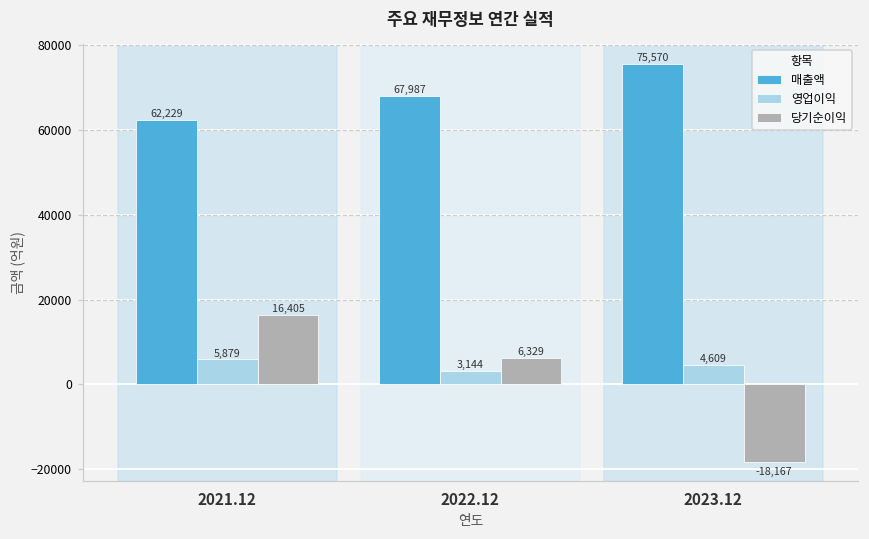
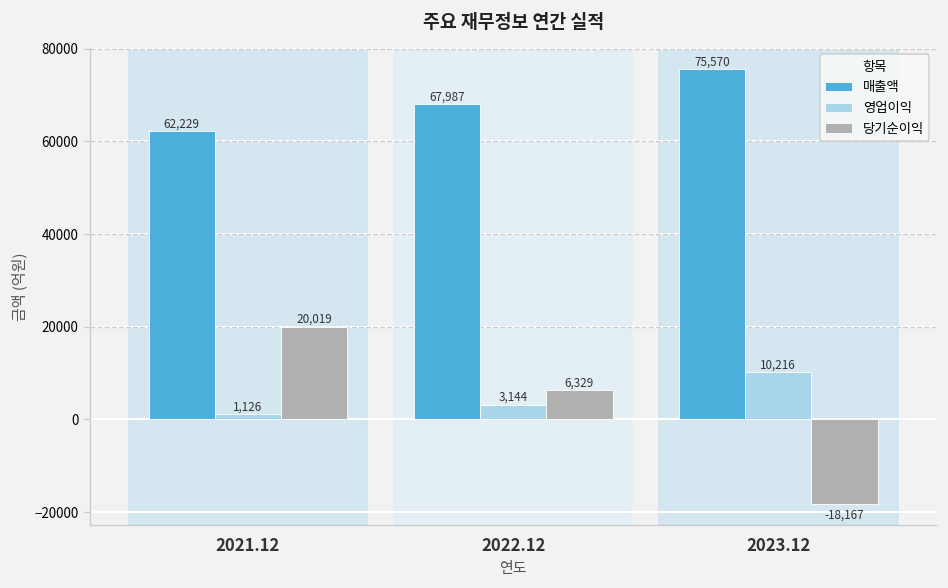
  {
    "매출액": {
      "2021.12": "62,229",
      "2022.12": "67,987",
      "2023.12": "75,570"
    },
    "영업이익": {
-     "2021.12": "5,879",
+     "2021.12": "1,126",
      "2022.12": "3,144",
-     "2023.12": "4,609"
+     "2023.12": "10,216"
    },
    "당기순이익": {
-     "2021.12": "16,405",
+     "2021.12": "20,019",
      "2022.12": "6,329",
      "2023.12": "-18,167"
    }
  }
